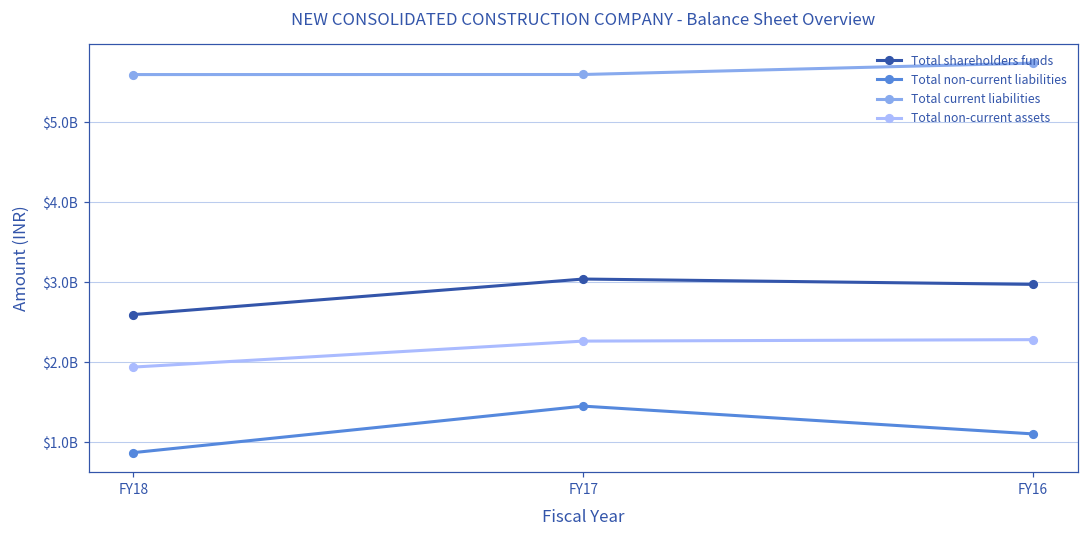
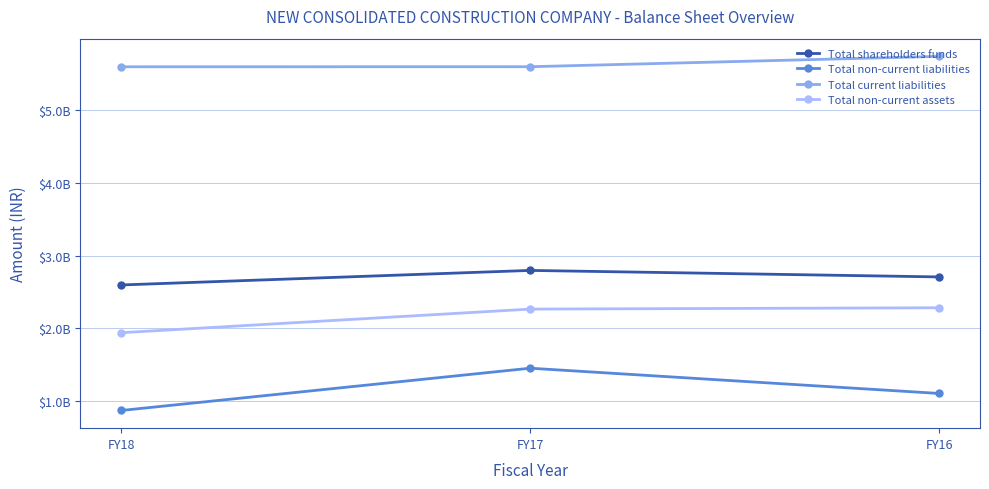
  {
    "Total shareholders funds": {
      "FY18": "$2600000000",
-     "FY17": "$3000000000",
-     "FY16": "$3000000000"
+     "FY17": "$2800000000",
+     "FY16": "$2700000000"
    },
    "Total non-current liabilities": {
      "FY18": "$900000000",
      "FY17": "$1500000000",
      "FY16": "$1100000000"
    }
  }
